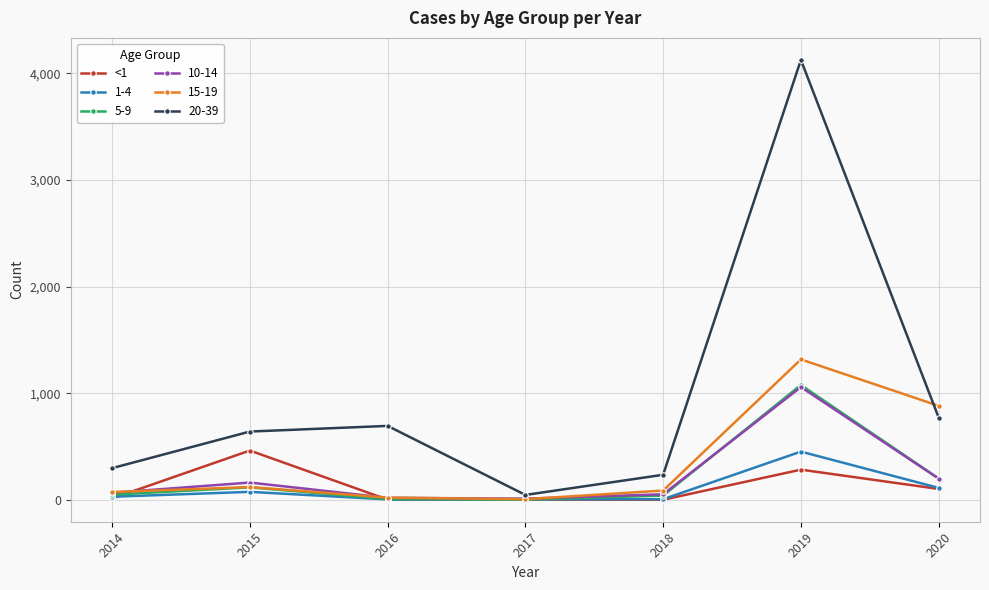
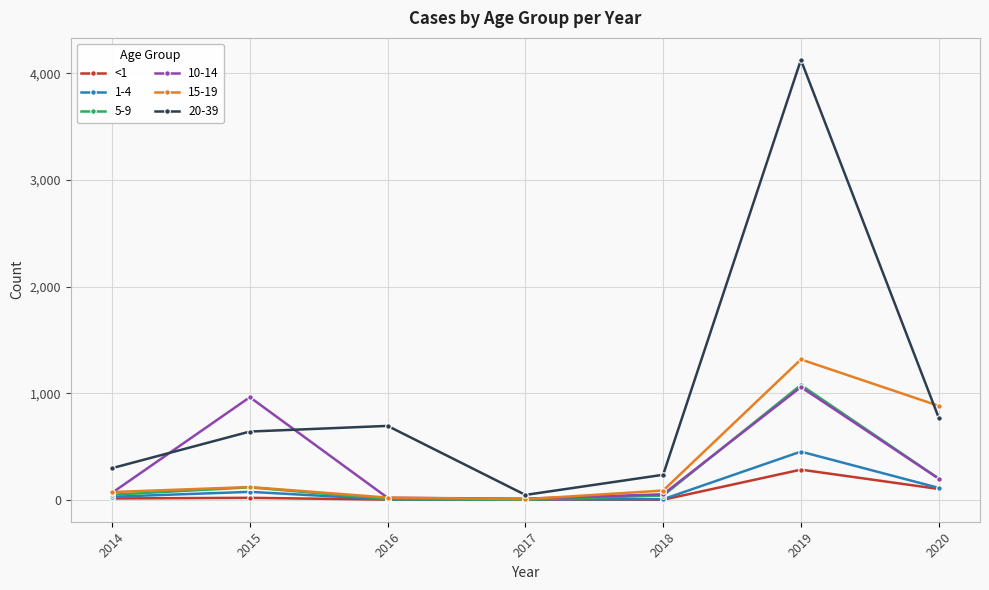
  {
    "<1": {
-     "2015": "470",
+     "2015": "20",
      "2019": "290"
    },
    "1-4": {
      "2015": "80",
      "2019": "460"
    },
    "10-14": {
-     "2015": "170"
+     "2015": "970"
    },
    "15-19": {
      "2018": "90",
      "2019": "1,320",
      "2020": "880"
    },
    "20-39": {
      "2014": "300",
      "2015": "640",
      "2016": "700",
      "2017": "50",
      "2018": "240",
      "2019": "4,130",
      "2020": "770"
    }
  }
